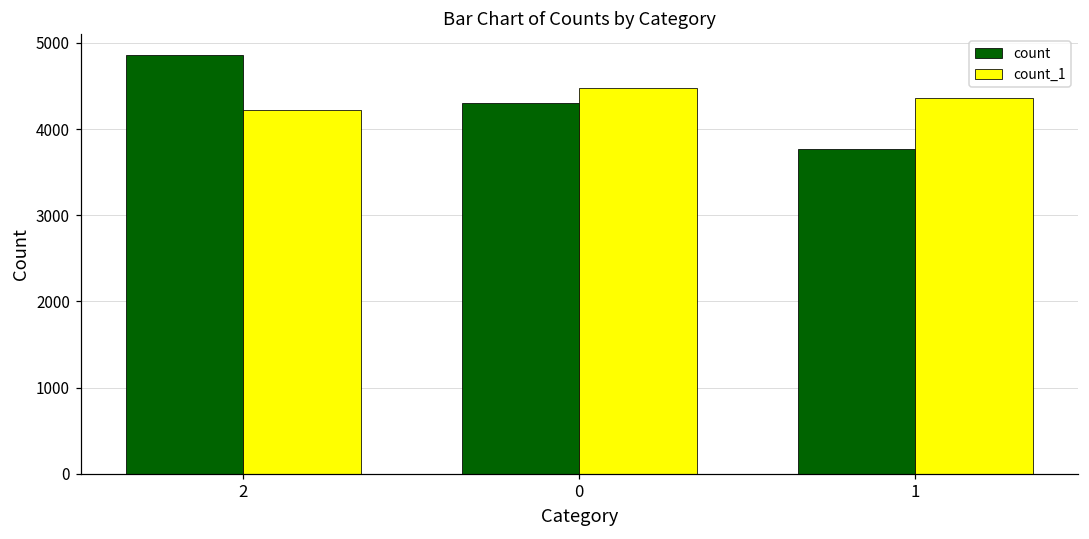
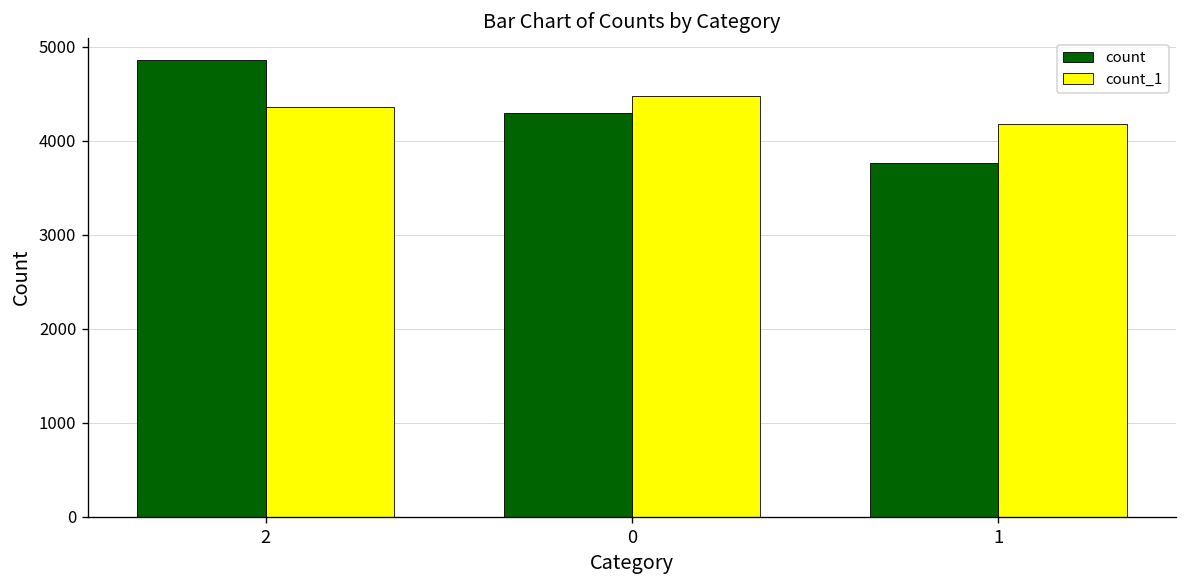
  {
    "count": {
      "2": 4900,
      "0": 4300,
      "1": 3800
    },
    "count_1": {
-     "2": 4200,
+     "2": 4400,
      "0": 4500,
-     "1": 4400
+     "1": 4200
    }
  }
